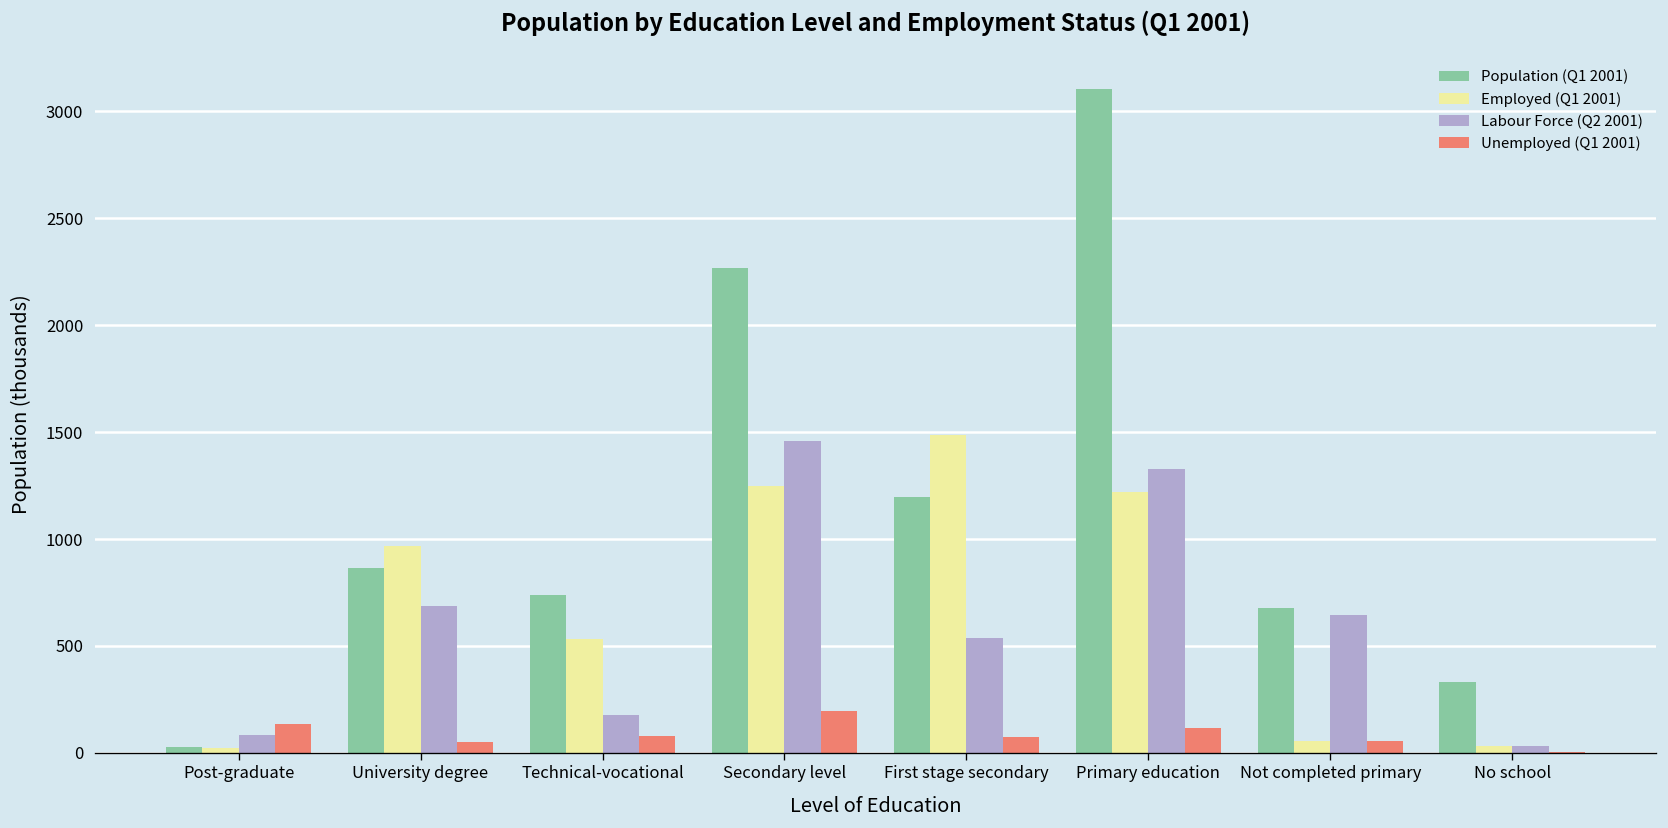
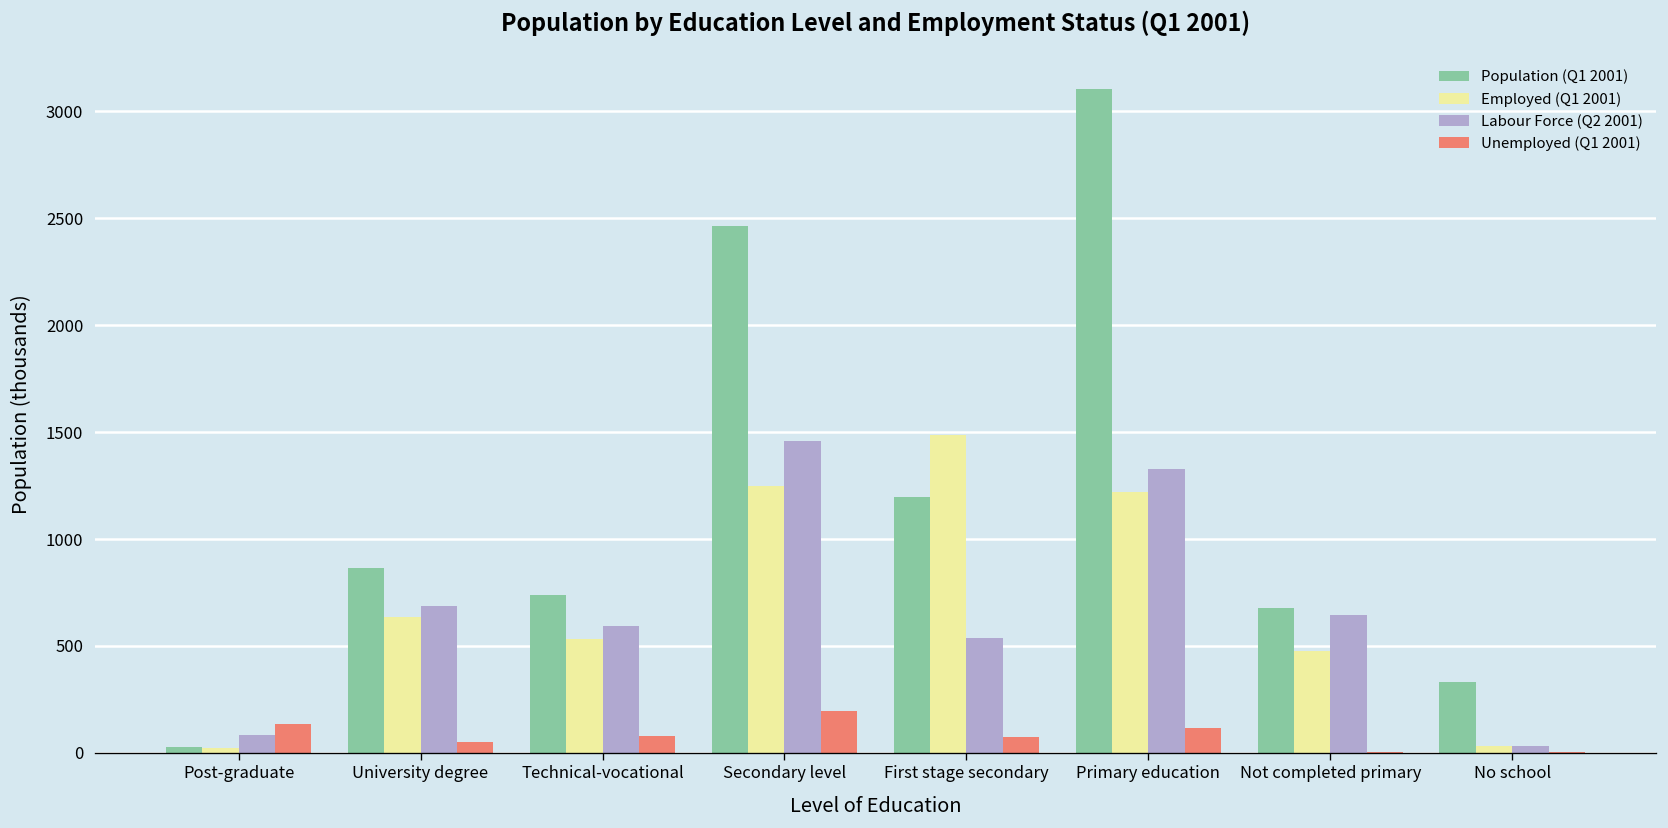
  {
    "Population (Q1 2001)": {
      "Post-graduate": 30,
      "University degree": 870,
      "Technical-vocational": 740,
-     "Secondary level": 2270,
+     "Secondary level": 2460,
      "First stage secondary": 1190,
      "Primary education": 3100,
      "Not completed primary": 680,
      "No school": 330
    },
    "Employed (Q1 2001)": {
      "Post-graduate": 20,
-     "University degree": 970,
+     "University degree": 640,
      "Technical-vocational": 530,
      "Secondary level": 1250,
      "First stage secondary": 1490,
      "Primary education": 1220,
-     "Not completed primary": 50,
+     "Not completed primary": 480,
      "No school": 30
    },
    "Labour Force (Q2 2001)": {
      "Post-graduate": 80,
      "University degree": 690,
-     "Technical-vocational": 180,
+     "Technical-vocational": 590,
      "Secondary level": 1460,
      "First stage secondary": 540,
      "Primary education": 1330,
      "Not completed primary": 650,
      "No school": 30
    },
    "Unemployed (Q1 2001)": {
      "Post-graduate": 140,
      "University degree": 50,
      "Technical-vocational": 80,
      "Secondary level": 200,
      "First stage secondary": 80,
      "Primary education": 120,
-     "Not completed primary": 60
+     "Not completed primary": 0
    }
  }
